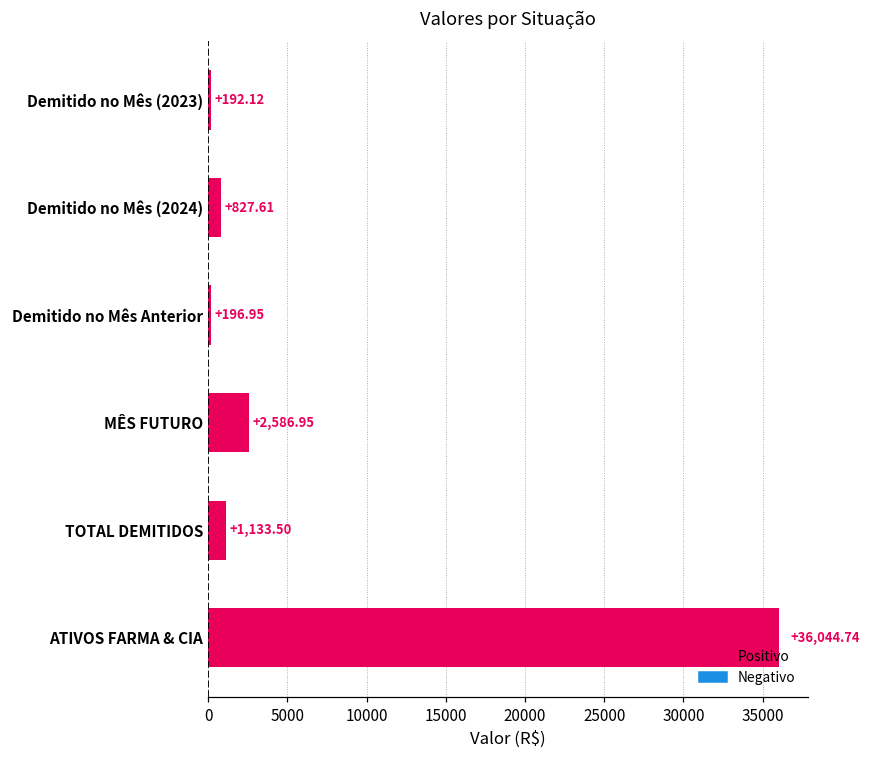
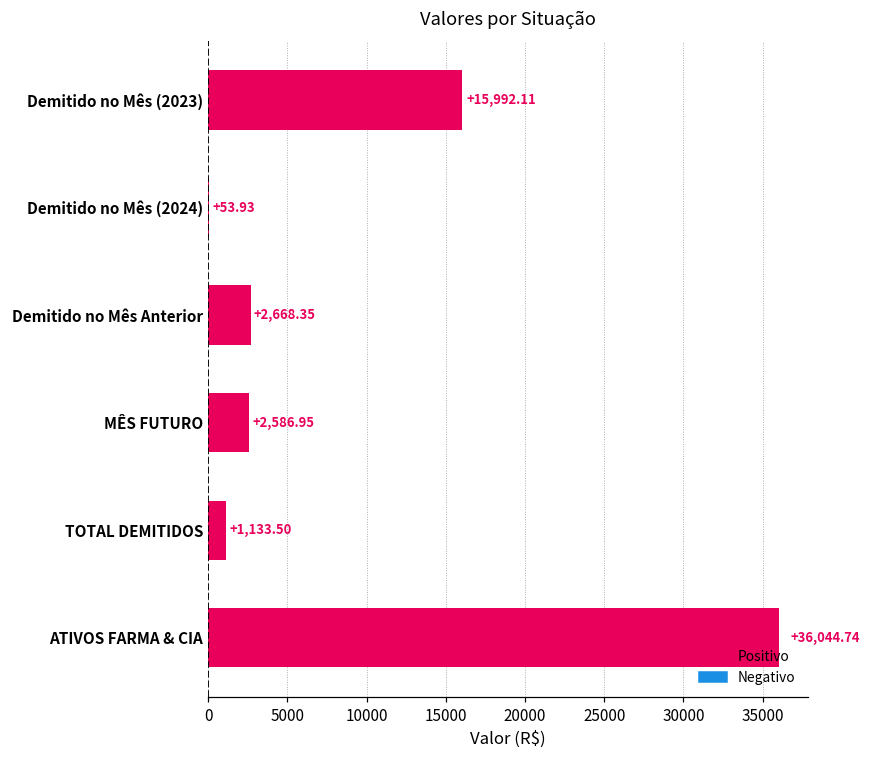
  {
-   "Demitido no Mês (2023)": "+192.12",
-   "Demitido no Mês (2024)": "+827.61",
-   "Demitido no Mês Anterior": "+196.95",
+   "Demitido no Mês (2023)": "+15,992.11",
+   "Demitido no Mês (2024)": "+53.93",
+   "Demitido no Mês Anterior": "+2,668.35",
    "MÊS FUTURO": "+2,586.95",
    "TOTAL DEMITIDOS": "+1,133.50",
    "ATIVOS FARMA & CIA": "+36,044.74"
  }
